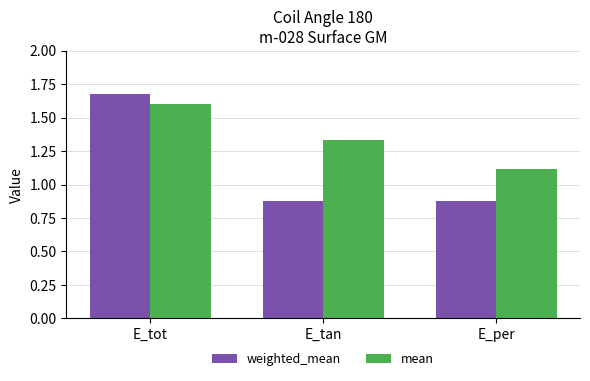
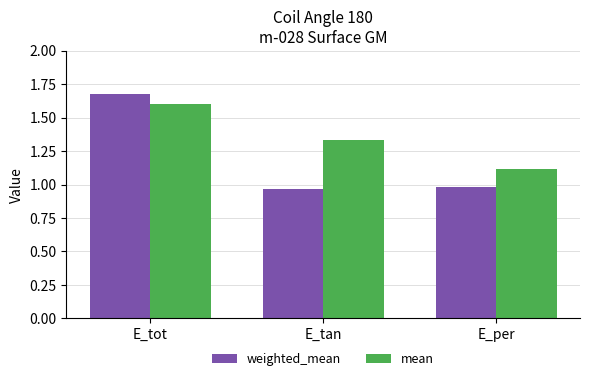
  {
    "weighted_mean": {
      "E_tot": 1.67,
-     "E_tan": 0.88,
-     "E_per": 0.88
+     "E_tan": 0.96,
+     "E_per": 0.98
    },
    "mean": {
      "E_tot": 1.60,
      "E_tan": 1.33,
      "E_per": 1.12
    }
  }
